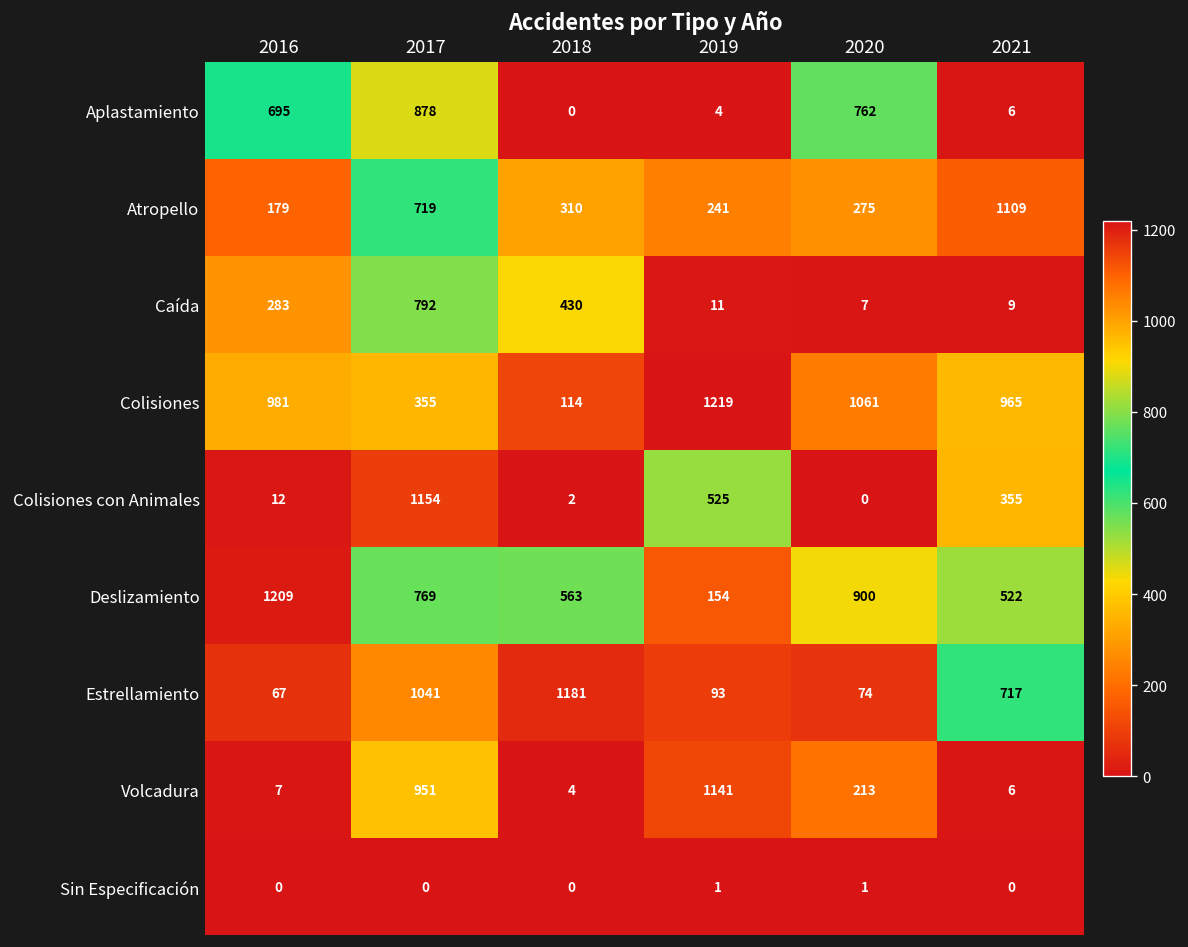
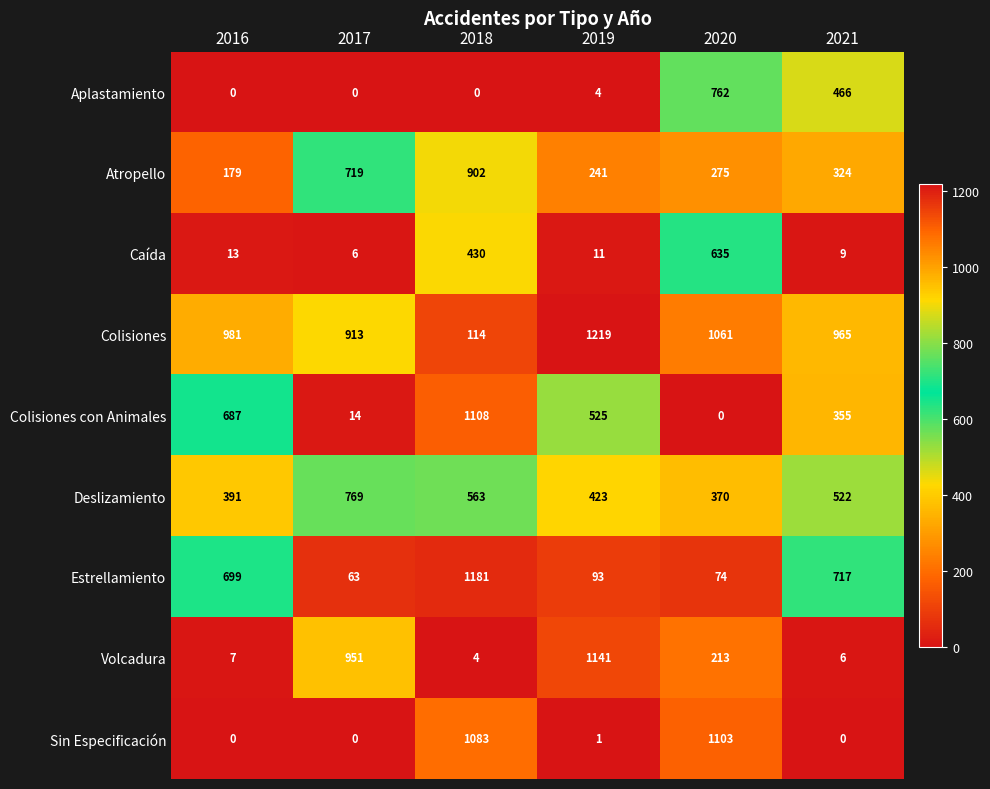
  {
    "Aplastamiento": {
-     "2016": 695,
-     "2017": 878,
+     "2016": 0,
+     "2017": 0,
      "2018": 0,
      "2019": 4,
      "2020": 762,
-     "2021": 6
+     "2021": 466
    },
    "Atropello": {
      "2016": 179,
      "2017": 719,
-     "2018": 310,
+     "2018": 902,
      "2019": 241,
      "2020": 275,
-     "2021": 1109
+     "2021": 324
    },
    "Caída": {
-     "2016": 283,
-     "2017": 792,
+     "2016": 13,
+     "2017": 6,
      "2018": 430,
      "2019": 11,
-     "2020": 7,
+     "2020": 635,
      "2021": 9
    },
    "Colisiones": {
      "2016": 981,
-     "2017": 355,
+     "2017": 913,
      "2018": 114,
      "2019": 1219,
      "2020": 1061,
      "2021": 965
    },
    "Colisiones con Animales": {
-     "2016": 12,
-     "2017": 1154,
-     "2018": 2,
+     "2016": 687,
+     "2017": 14,
+     "2018": 1108,
      "2019": 525,
      "2020": 0,
      "2021": 355
    },
    "Deslizamiento": {
-     "2016": 1209,
+     "2016": 391,
      "2017": 769,
      "2018": 563,
-     "2019": 154,
-     "2020": 900,
+     "2019": 423,
+     "2020": 370,
      "2021": 522
    },
    "Estrellamiento": {
-     "2016": 67,
-     "2017": 1041,
+     "2016": 699,
+     "2017": 63,
      "2018": 1181,
      "2019": 93,
      "2020": 74,
      "2021": 717
    },
    "Volcadura": {
      "2016": 7,
      "2017": 951,
      "2018": 4,
      "2019": 1141,
      "2020": 213,
      "2021": 6
    },
    "Sin Especificación": {
      "2016": 0,
      "2017": 0,
-     "2018": 0,
+     "2018": 1083,
      "2019": 1,
-     "2020": 1,
+     "2020": 1103,
      "2021": 0
    }
  }
